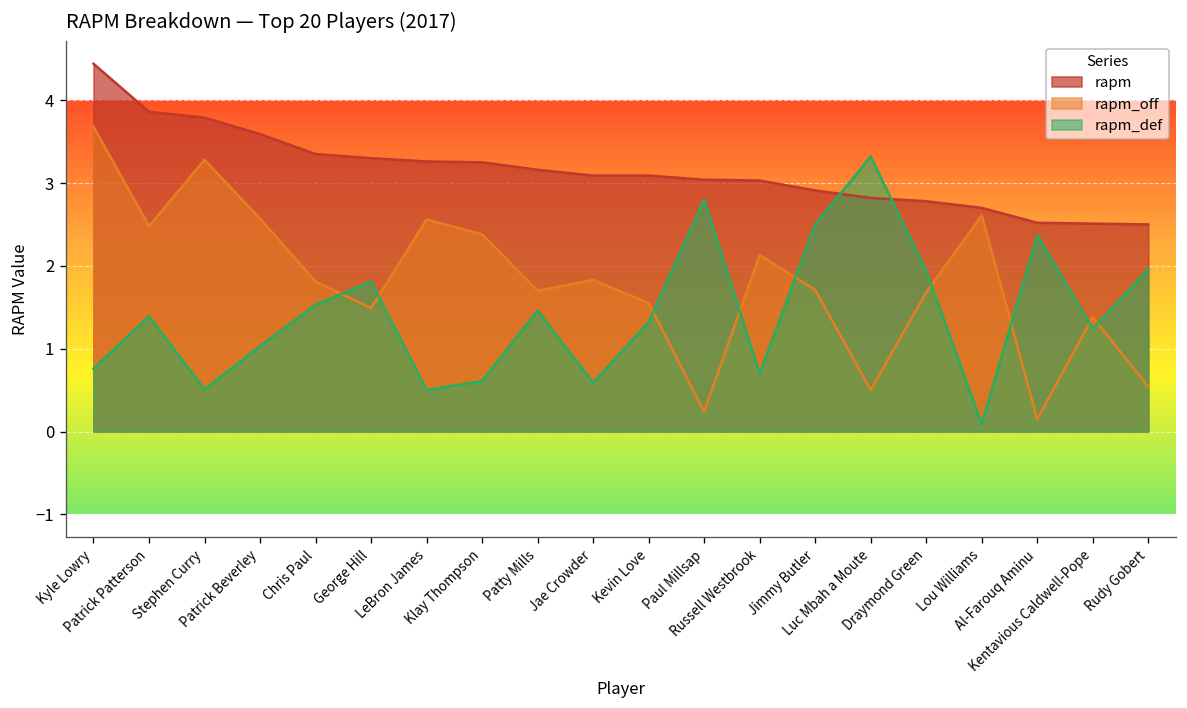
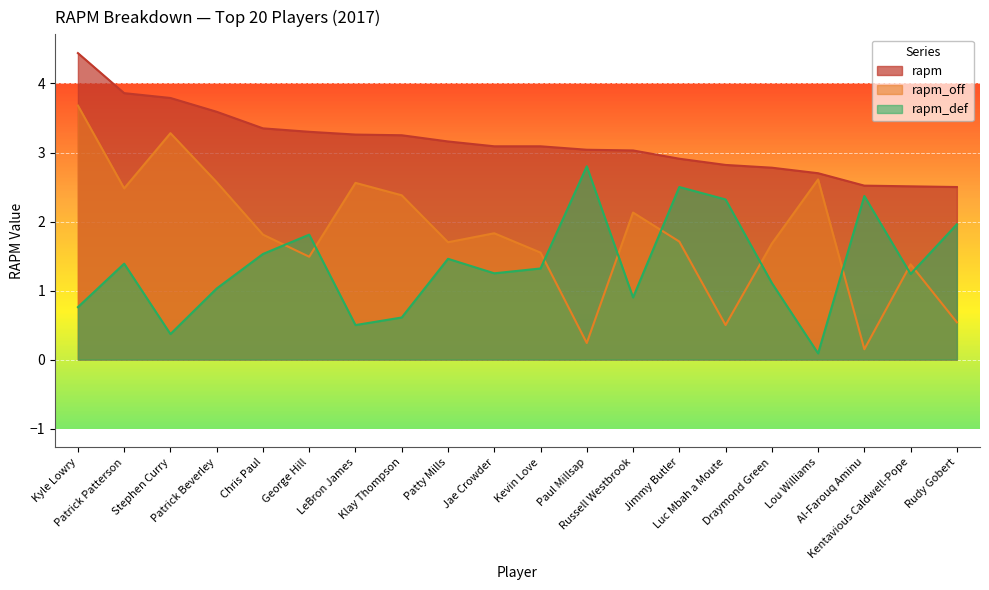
  {
    "rapm_def": {
      "Kyle Lowry": 0.8,
      "Patrick Patterson": 1.4,
-     "Stephen Curry": 0.5,
+     "Stephen Curry": 0.4,
      "Patrick Beverley": 1.0,
      "Chris Paul": 1.5,
      "George Hill": 1.8,
      "LeBron James": 0.5,
      "Klay Thompson": 0.6,
      "Patty Mills": 1.5,
-     "Jae Crowder": 0.6,
+     "Jae Crowder": 1.3,
      "Kevin Love": 1.3,
      "Paul Millsap": 2.8,
-     "Russell Westbrook": 0.7,
+     "Russell Westbrook": 0.9,
      "Jimmy Butler": 2.5,
-     "Luc Mbah a Moute": 3.3,
-     "Draymond Green": 1.9,
+     "Luc Mbah a Moute": 2.3,
+     "Draymond Green": 1.1,
      "Lou Williams": 0.1,
      "Al-Farouq Aminu": 2.4,
      "Kentavious Caldwell-Pope": 1.2,
      "Rudy Gobert": 2.0
    }
  }
